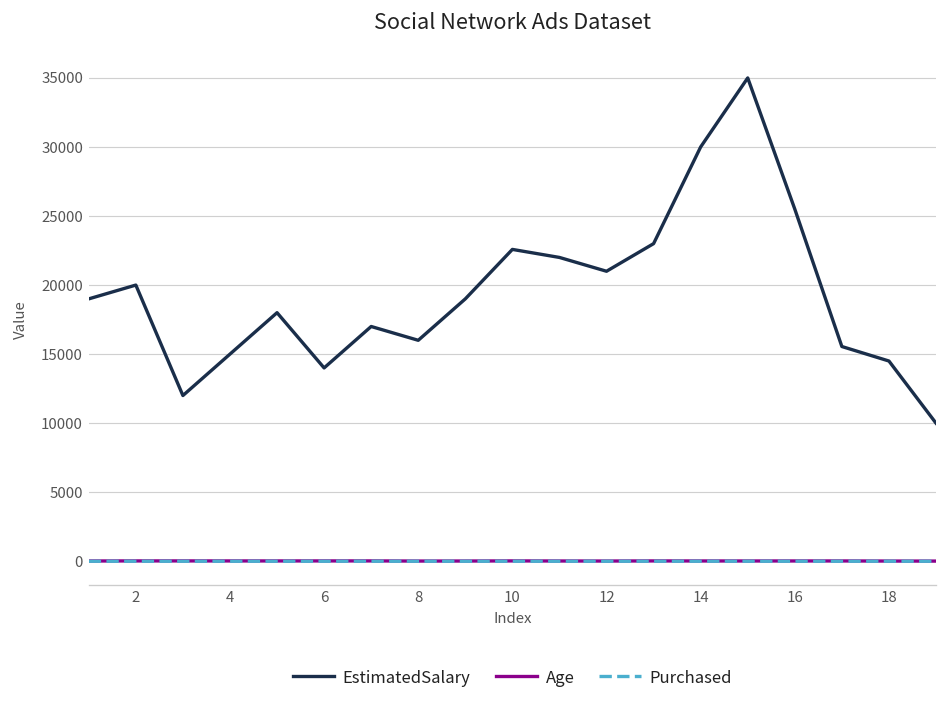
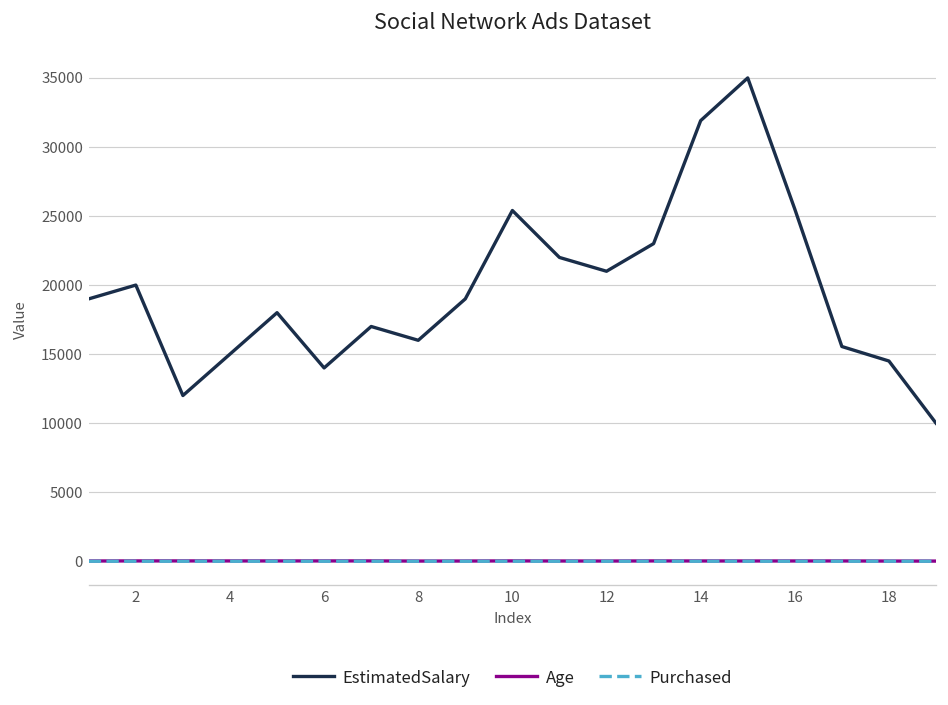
  {
    "EstimatedSalary": {
      "2": 20000,
      "4": 15000,
      "6": 14000,
      "8": 16000,
-     "10": 22600,
+     "10": 25400,
      "12": 21000,
-     "14": 30000,
+     "14": 31900,
      "16": 25500,
      "18": 14500
    },
    "Purchased": {
      "2": 0,
      "4": 0,
      "6": 0,
      "8": 0,
      "10": 0,
      "12": 0,
      "14": 0,
      "16": 0,
      "18": 0
    }
  }
